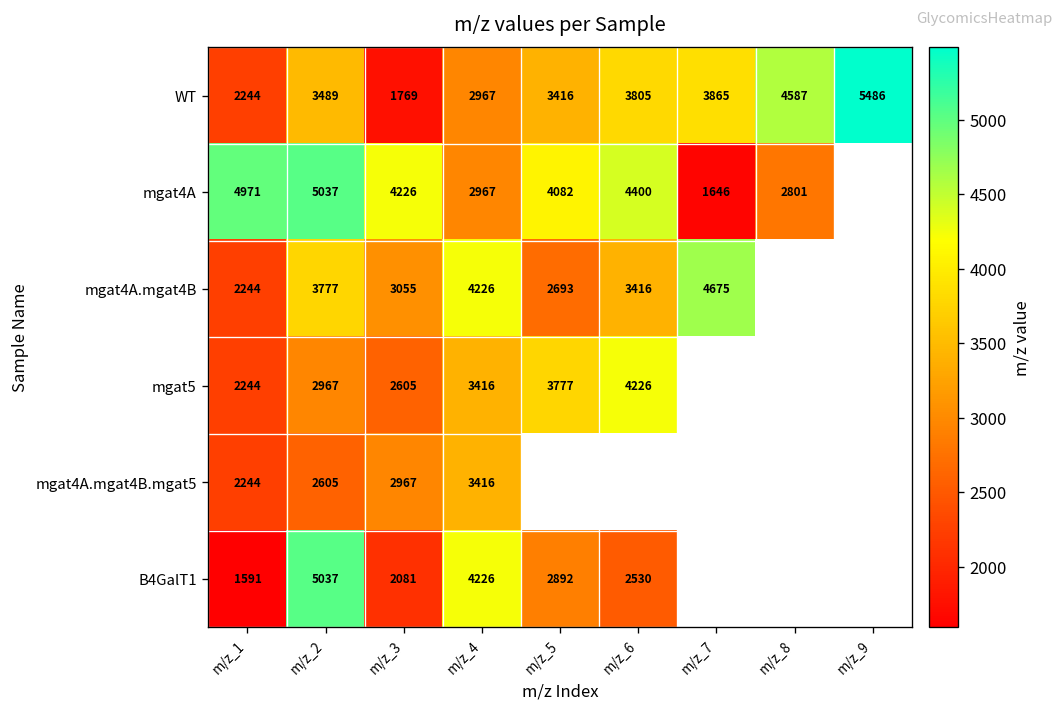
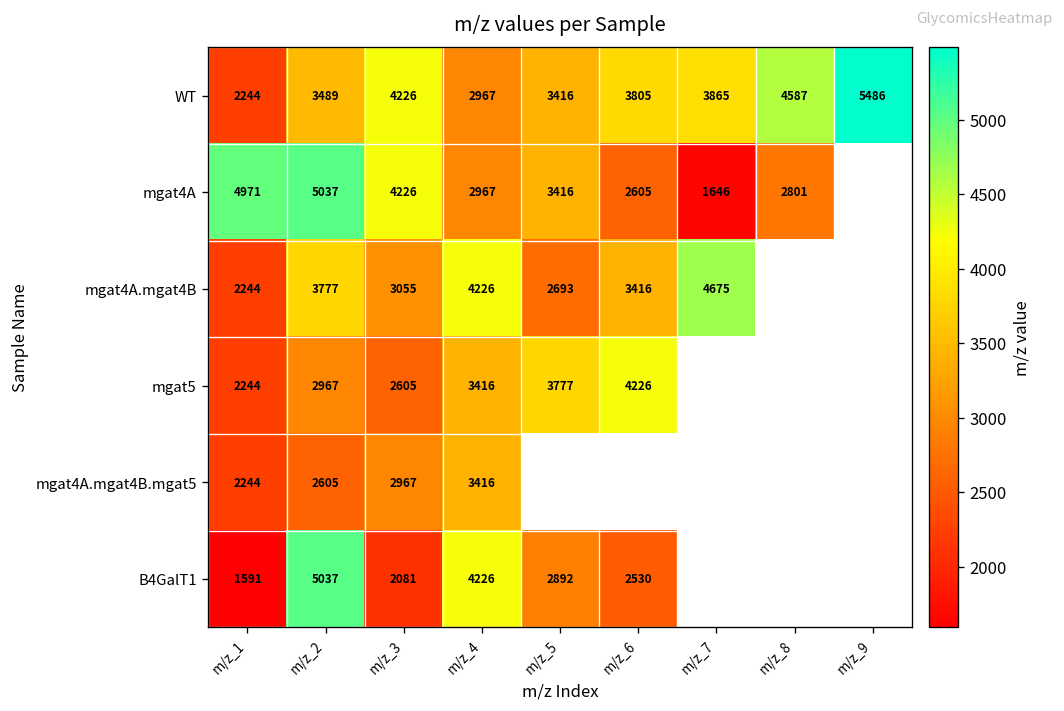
  {
    "WT": {
      "m/z_1": 2244,
      "m/z_2": 3489,
-     "m/z_3": 1769,
+     "m/z_3": 4226,
      "m/z_4": 2967,
      "m/z_5": 3416,
      "m/z_6": 3805,
      "m/z_7": 3865,
      "m/z_8": 4587,
      "m/z_9": 5486
    },
    "mgat4A": {
      "m/z_1": 4971,
      "m/z_2": 5037,
      "m/z_3": 4226,
      "m/z_4": 2967,
-     "m/z_5": 4082,
-     "m/z_6": 4400,
+     "m/z_5": 3416,
+     "m/z_6": 2605,
      "m/z_7": 1646,
      "m/z_8": 2801
    },
    "mgat4A.mgat4B": {
      "m/z_1": 2244,
      "m/z_2": 3777,
      "m/z_3": 3055,
      "m/z_4": 4226,
      "m/z_5": 2693,
      "m/z_6": 3416,
      "m/z_7": 4675
    },
    "mgat5": {
      "m/z_1": 2244,
      "m/z_2": 2967,
      "m/z_3": 2605,
      "m/z_4": 3416,
      "m/z_5": 3777,
      "m/z_6": 4226
    },
    "mgat4A.mgat4B.mgat5": {
      "m/z_1": 2244,
      "m/z_2": 2605,
      "m/z_3": 2967,
      "m/z_4": 3416
    },
    "B4GalT1": {
      "m/z_1": 1591,
      "m/z_2": 5037,
      "m/z_3": 2081,
      "m/z_4": 4226,
      "m/z_5": 2892,
      "m/z_6": 2530
    }
  }
